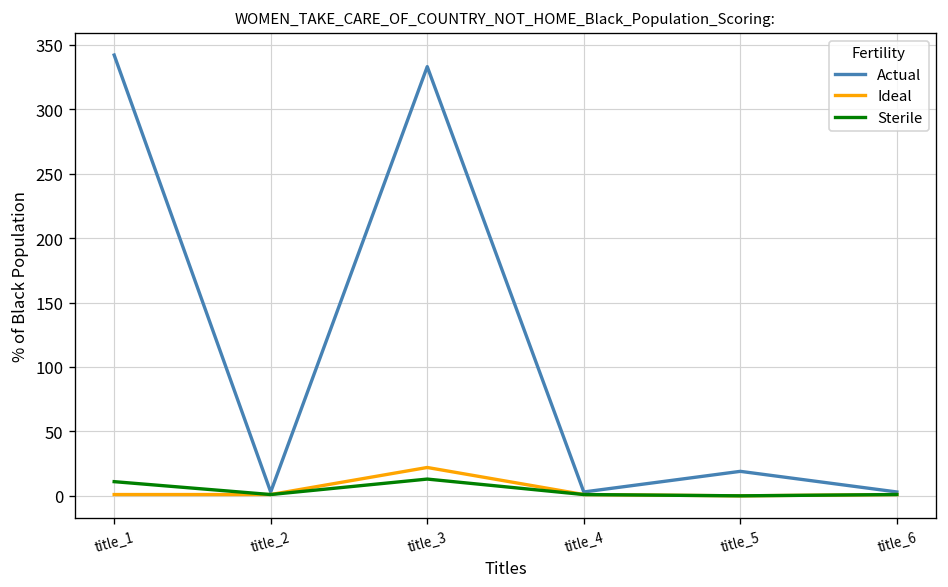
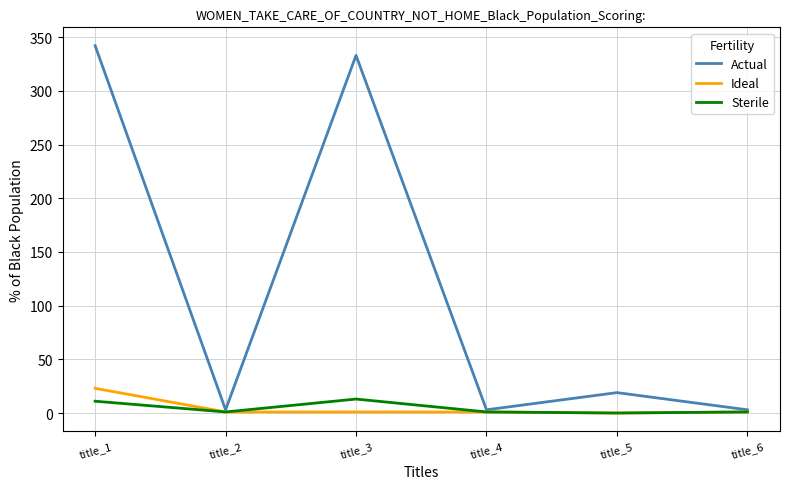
  {
    "Actual": {
      "title_1": 342,
      "title_3": 333,
      "title_5": 19
    },
    "Ideal": {
-     "title_1": 1,
-     "title_3": 22
+     "title_1": 23,
+     "title_3": 1
    },
    "Sterile": {
      "title_1": 11,
      "title_3": 13
    }
  }
